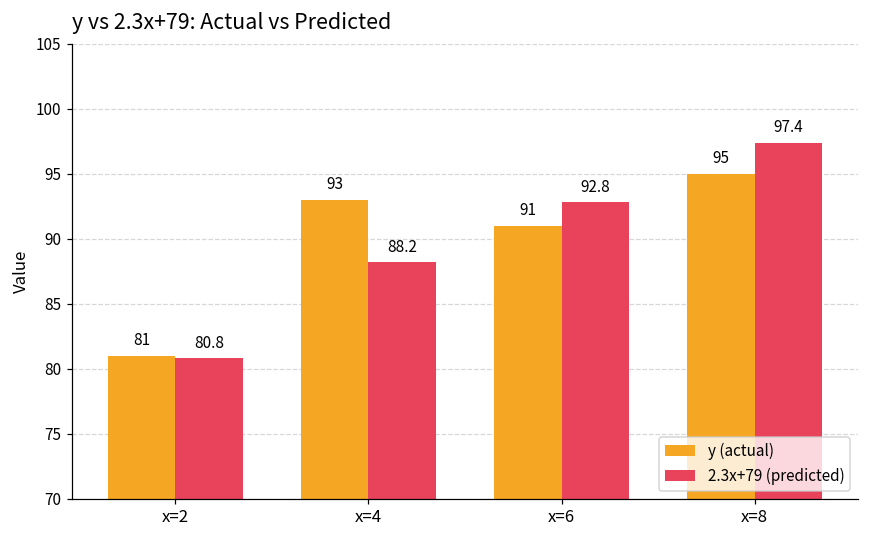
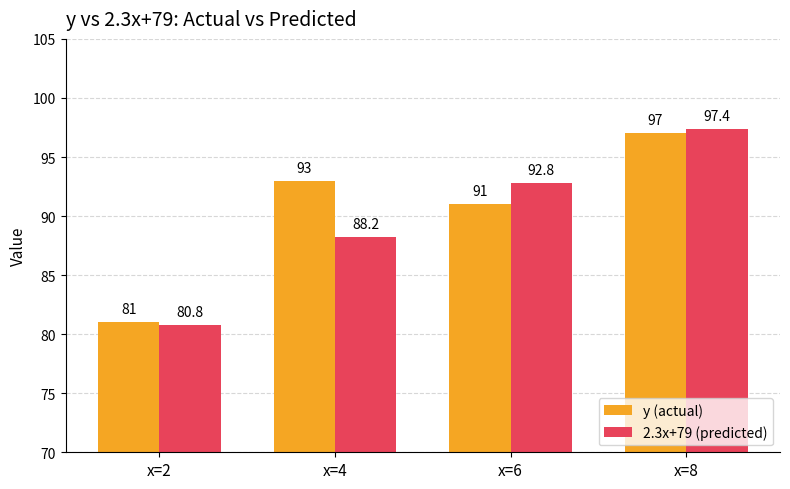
  {
    "y (actual)": {
      "x=2": 81,
      "x=4": 93,
      "x=6": 91,
-     "x=8": 95
+     "x=8": 97
    },
    "2.3x+79 (predicted)": {
      "x=2": 80.8,
      "x=4": 88.2,
      "x=6": 92.8,
      "x=8": 97.4
    }
  }
